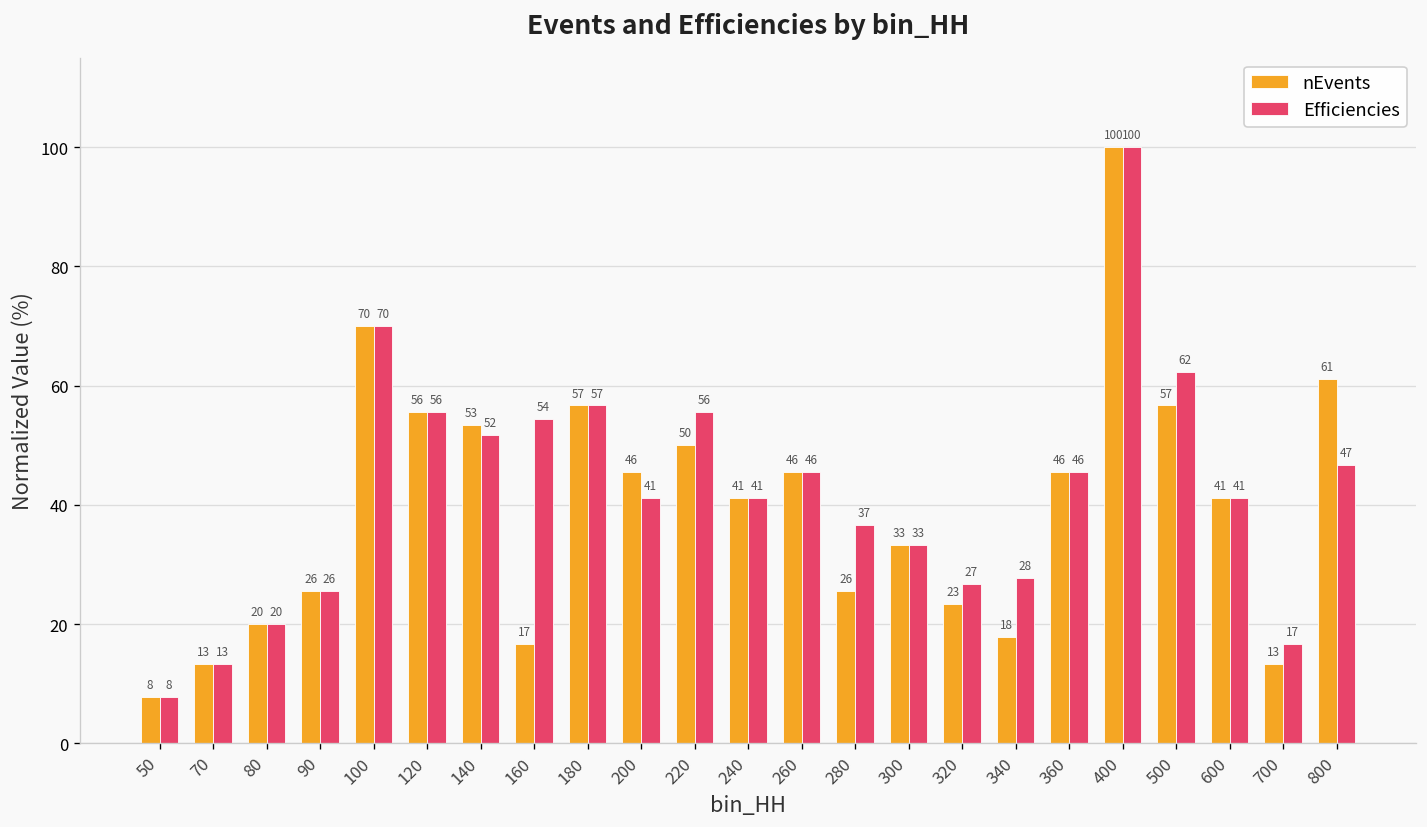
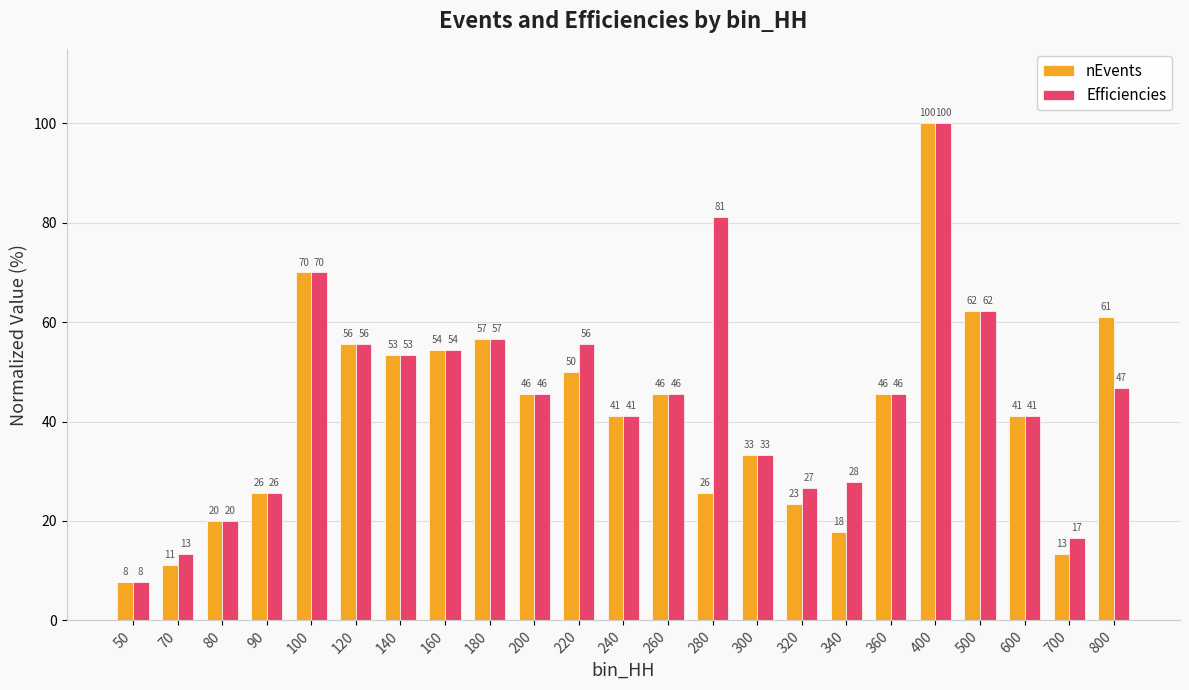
  {
    "nEvents": {
      "50": 8,
-     "70": 13,
+     "70": 11,
      "80": 20,
      "90": 26,
      "100": 70,
      "120": 56,
      "140": 53,
-     "160": 17,
+     "160": 54,
      "180": 57,
      "200": 46,
      "220": 50,
      "240": 41,
      "260": 46,
      "280": 26,
      "300": 33,
      "320": 23,
      "340": 18,
      "360": 46,
      "400": 100,
-     "500": 57,
+     "500": 62,
      "600": 41,
      "700": 13,
      "800": 61
    },
    "Efficiencies": {
      "50": 8,
      "70": 13,
      "80": 20,
      "90": 26,
      "100": 70,
      "120": 56,
-     "140": 52,
+     "140": 53,
      "160": 54,
      "180": 57,
-     "200": 41,
+     "200": 46,
      "220": 56,
      "240": 41,
      "260": 46,
-     "280": 37,
+     "280": 81,
      "300": 33,
      "320": 27,
      "340": 28,
      "360": 46,
      "400": 100,
      "500": 62,
      "600": 41,
      "700": 17,
      "800": 47
    }
  }
